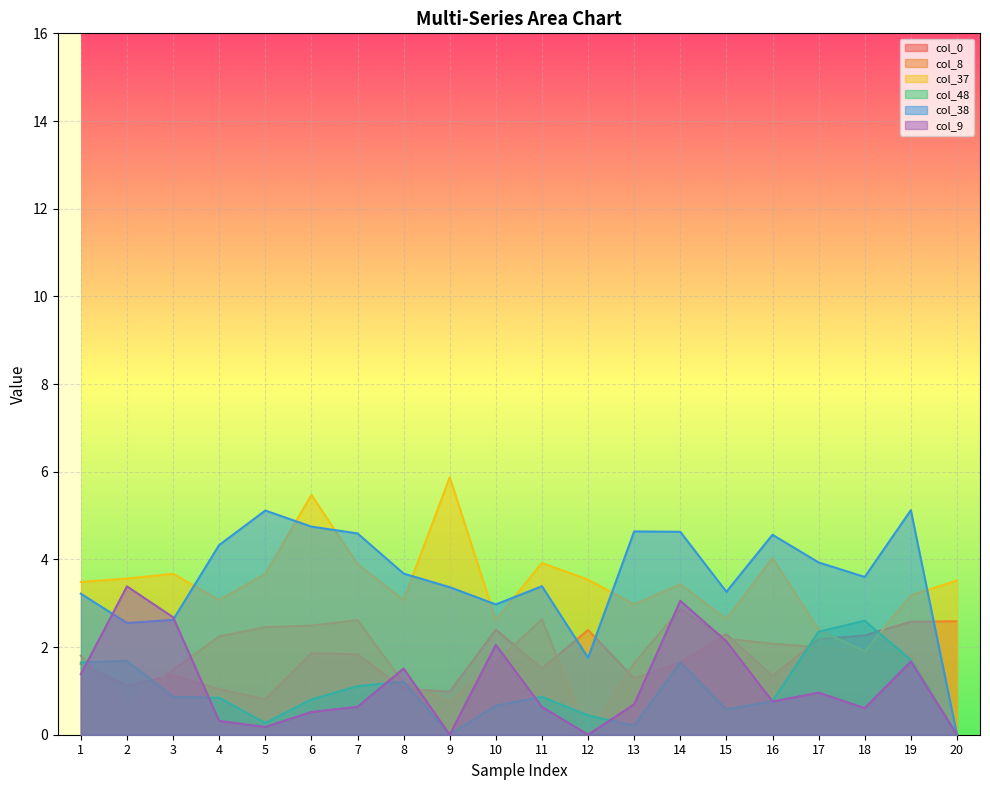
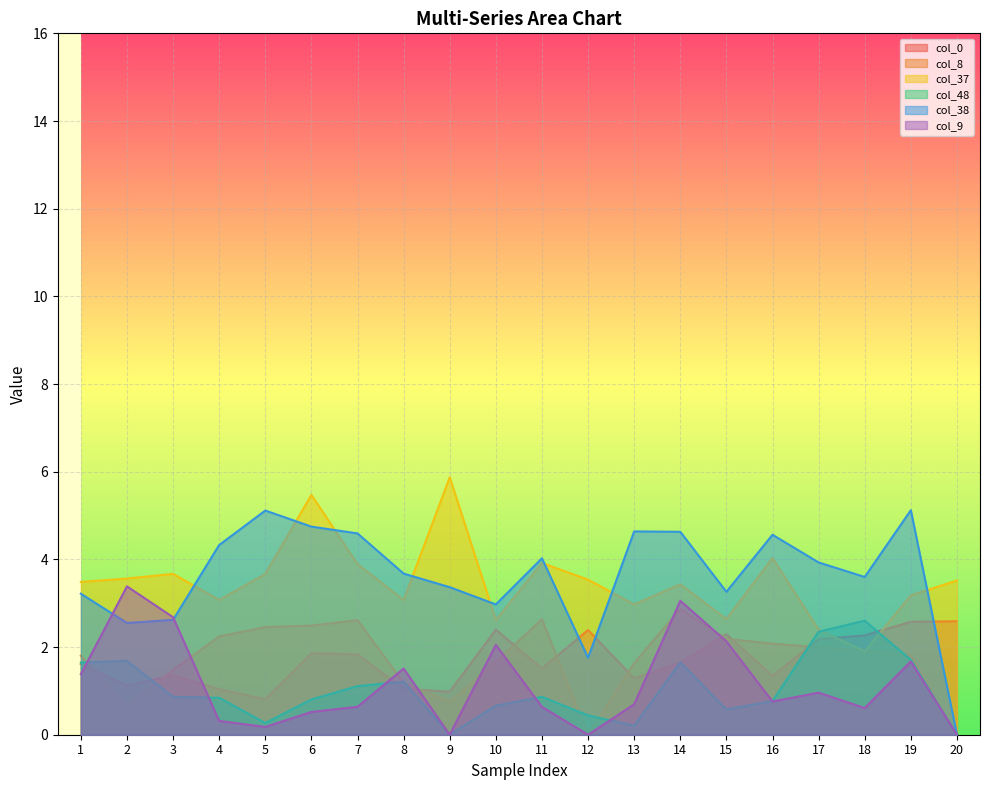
  {
    "col_48": {
      "2": 1.7,
      "3": 0.9,
      "4": 0.8,
      "5": 0.3,
      "6": 0.8,
      "7": 1.1,
      "10": 0.7,
      "11": 0.9,
      "12": 0.4,
      "13": 0.2,
      "15": 0.6,
      "18": 2.6
    },
    "col_38": {
      "1": 3.2,
      "2": 2.5,
      "3": 2.6,
      "4": 4.3,
      "5": 5.1,
      "6": 4.7,
      "7": 4.6,
      "8": 3.7,
      "9": 3.4,
      "10": 3.0,
-     "11": 3.4,
+     "11": 4.0,
      "12": 1.8,
      "13": 4.6,
      "14": 4.6,
      "15": 3.3,
      "16": 4.6,
      "17": 3.9,
      "18": 3.6,
      "19": 5.1
    },
    "col_9": {
      "1": 1.4,
      "2": 3.4,
      "3": 2.7,
      "4": 0.3,
      "5": 0.2,
      "6": 0.5,
      "7": 0.6,
      "8": 1.5,
      "10": 2.0,
      "11": 0.6,
      "13": 0.7,
      "14": 3.1,
      "15": 2.1,
      "17": 1.0,
      "18": 0.6
    }
  }
